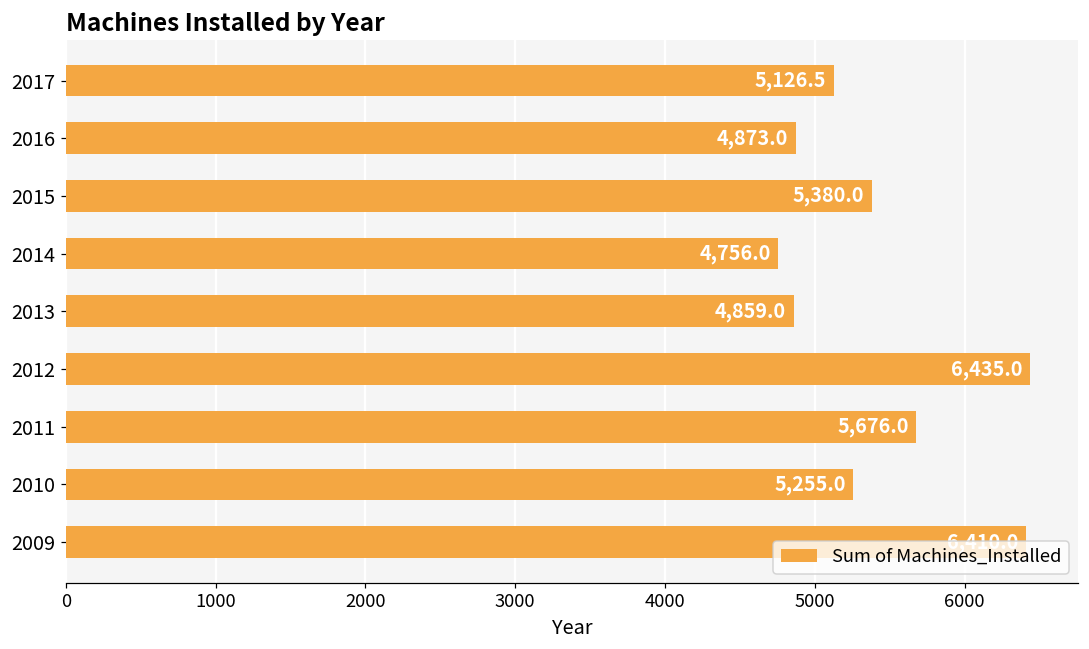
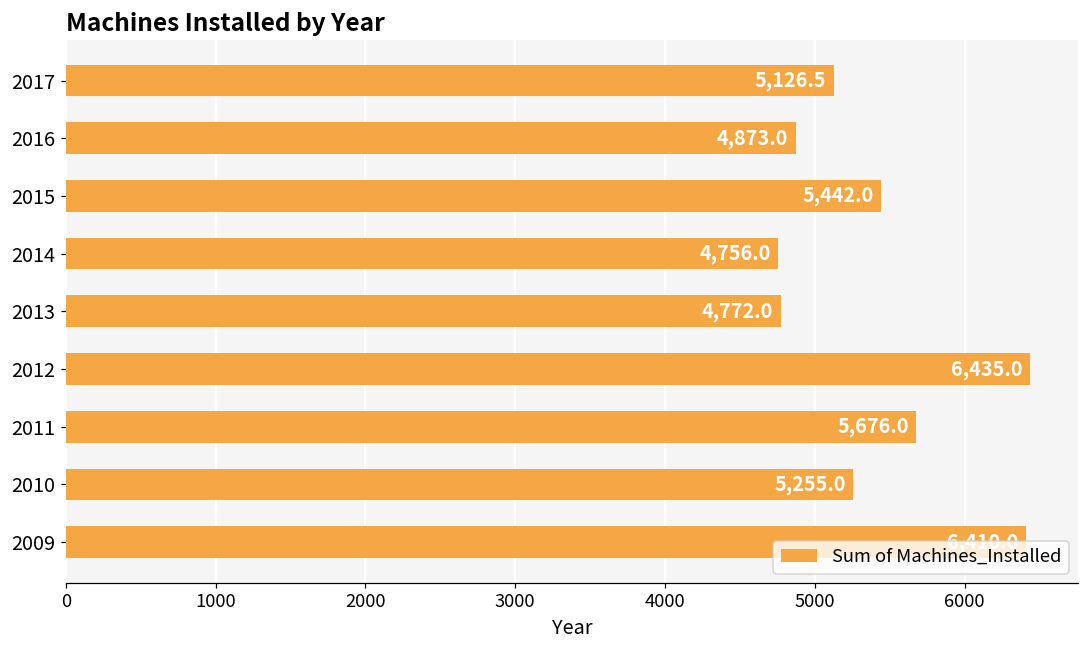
  {
    "2017": "5,126.5",
    "2016": "4,873.0",
-   "2015": "5,380.0",
+   "2015": "5,442.0",
    "2014": "4,756.0",
-   "2013": "4,859.0",
+   "2013": "4,772.0",
    "2012": "6,435.0",
    "2011": "5,676.0",
    "2010": "5,255.0"
  }
